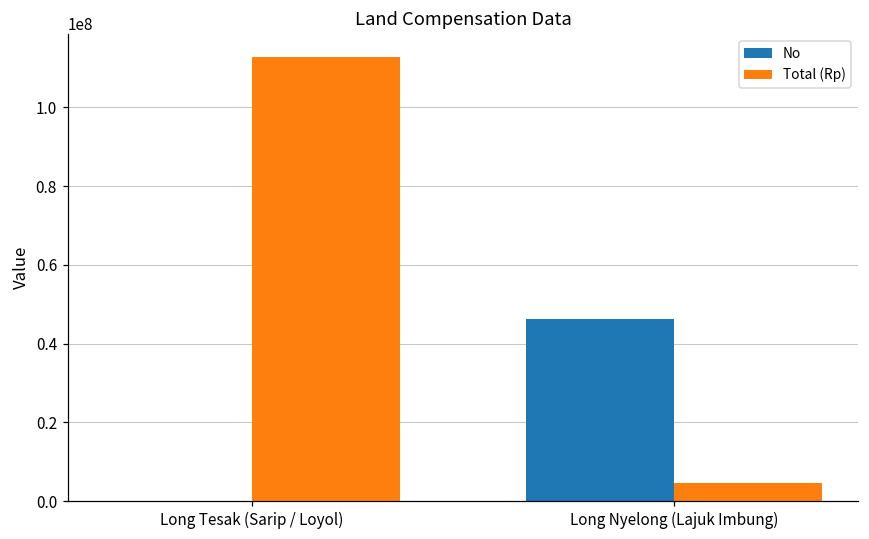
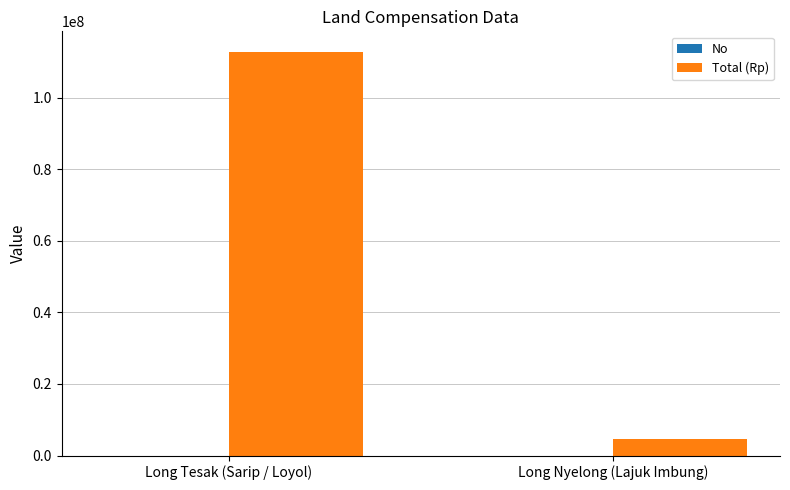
  {
    "No": {
-     "Long Nyelong (Lajuk Imbung)": 46000000
+     "Long Nyelong (Lajuk Imbung)": 0
    },
    "Total (Rp)": {
      "Long Tesak (Sarip / Loyol)": 113000000,
      "Long Nyelong (Lajuk Imbung)": 5000000
    }
  }
